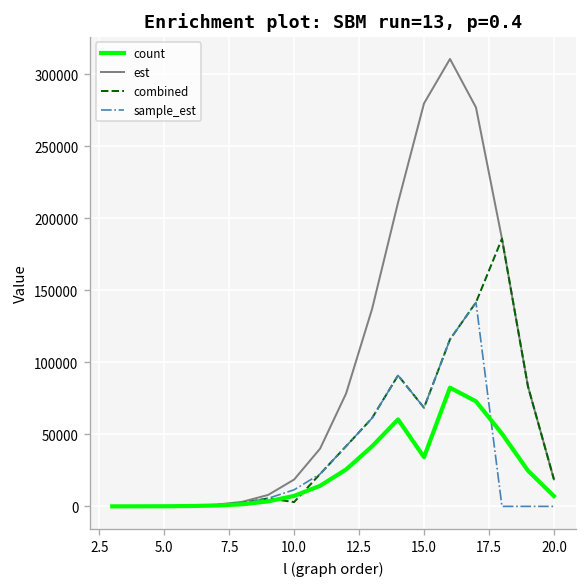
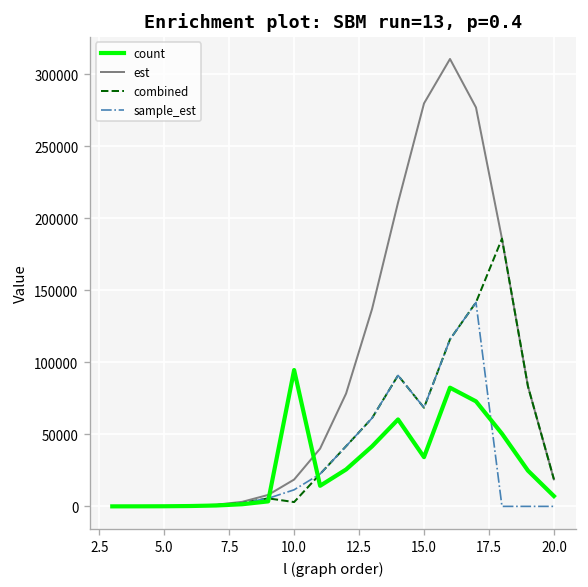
  {
    "count": {
-     "10.0": 7000,
+     "10.0": 95000,
      "15.0": 34000,
      "20.0": 7000
    },
    "est": {
      "10.0": 19000,
      "15.0": 280000
    },
    "combined": {
      "10.0": 3000
    },
    "sample_est": {
      "10.0": 12000,
      "20.0": 0
    }
  }
